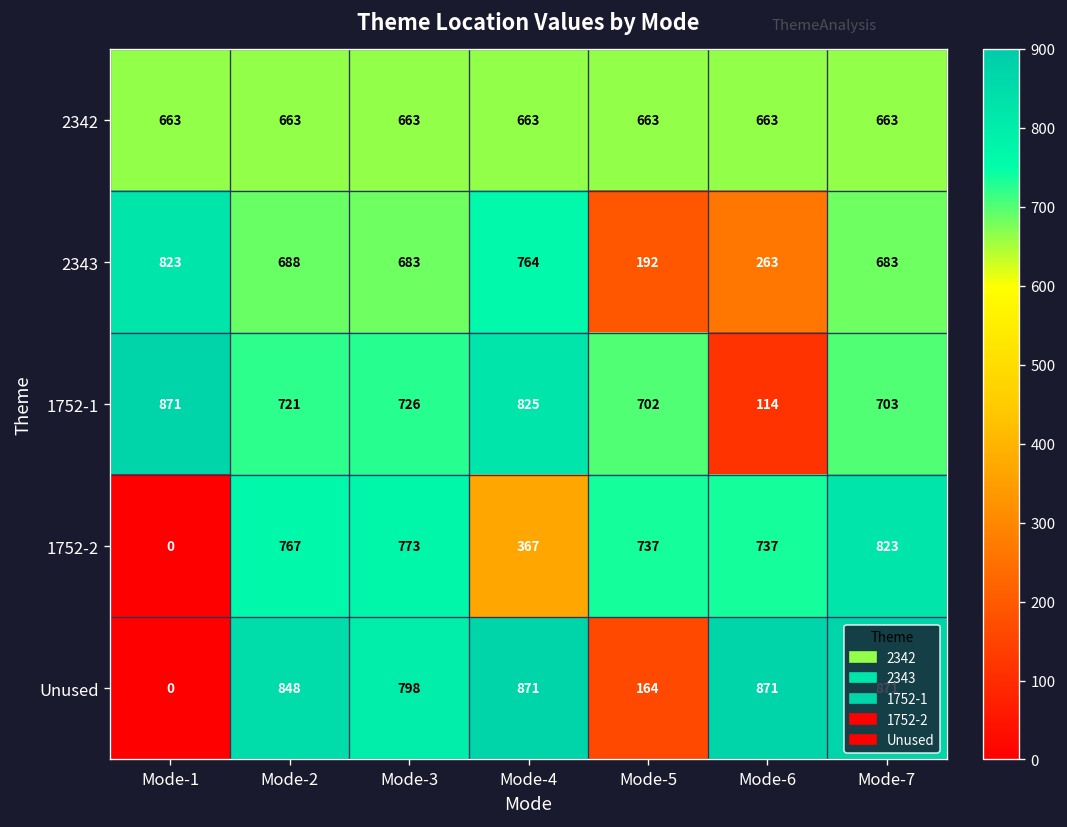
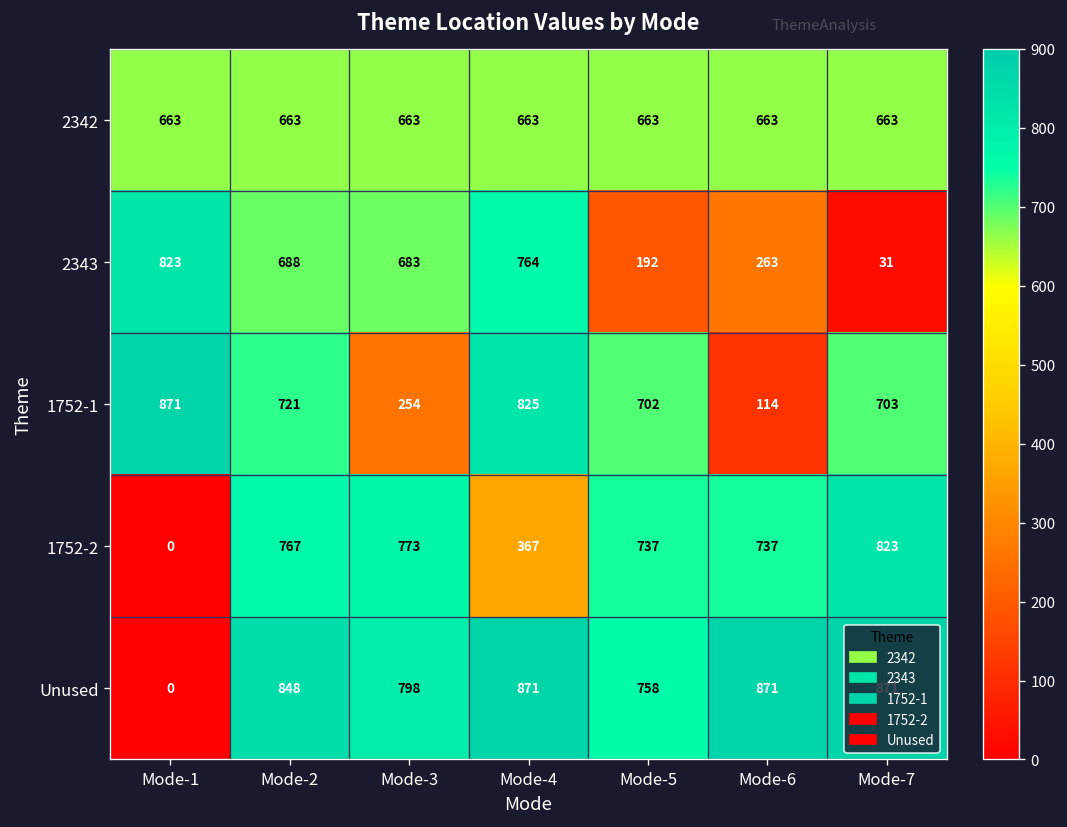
  {
    "2342": {
      "Mode-1": 663,
      "Mode-2": 663,
      "Mode-3": 663,
      "Mode-4": 663,
      "Mode-5": 663,
      "Mode-6": 663,
      "Mode-7": 663
    },
    "2343": {
      "Mode-1": 823,
      "Mode-2": 688,
      "Mode-3": 683,
      "Mode-4": 764,
      "Mode-5": 192,
      "Mode-6": 263,
-     "Mode-7": 683
+     "Mode-7": 31
    },
    "1752-1": {
      "Mode-1": 871,
      "Mode-2": 721,
-     "Mode-3": 726,
+     "Mode-3": 254,
      "Mode-4": 825,
      "Mode-5": 702,
      "Mode-6": 114,
      "Mode-7": 703
    },
    "1752-2": {
      "Mode-1": 0,
      "Mode-2": 767,
      "Mode-3": 773,
      "Mode-4": 367,
      "Mode-5": 737,
      "Mode-6": 737,
      "Mode-7": 823
    },
    "Unused": {
      "Mode-1": 0,
      "Mode-2": 848,
      "Mode-3": 798,
      "Mode-4": 871,
-     "Mode-5": 164,
+     "Mode-5": 758,
      "Mode-6": 871
    }
  }
